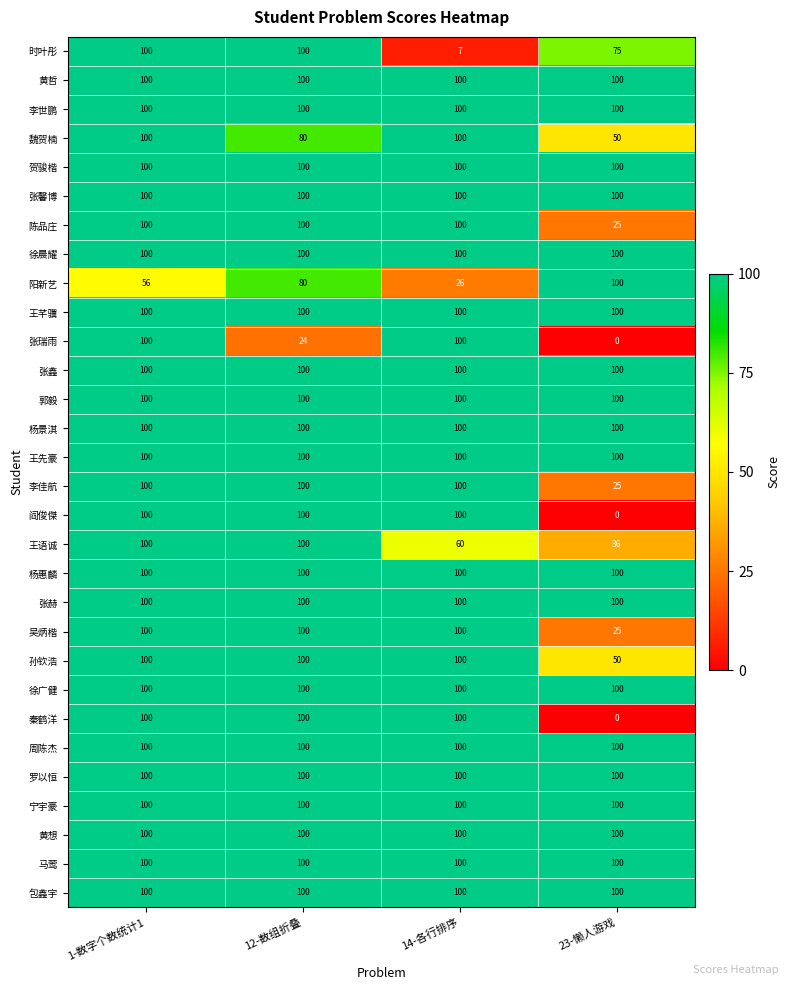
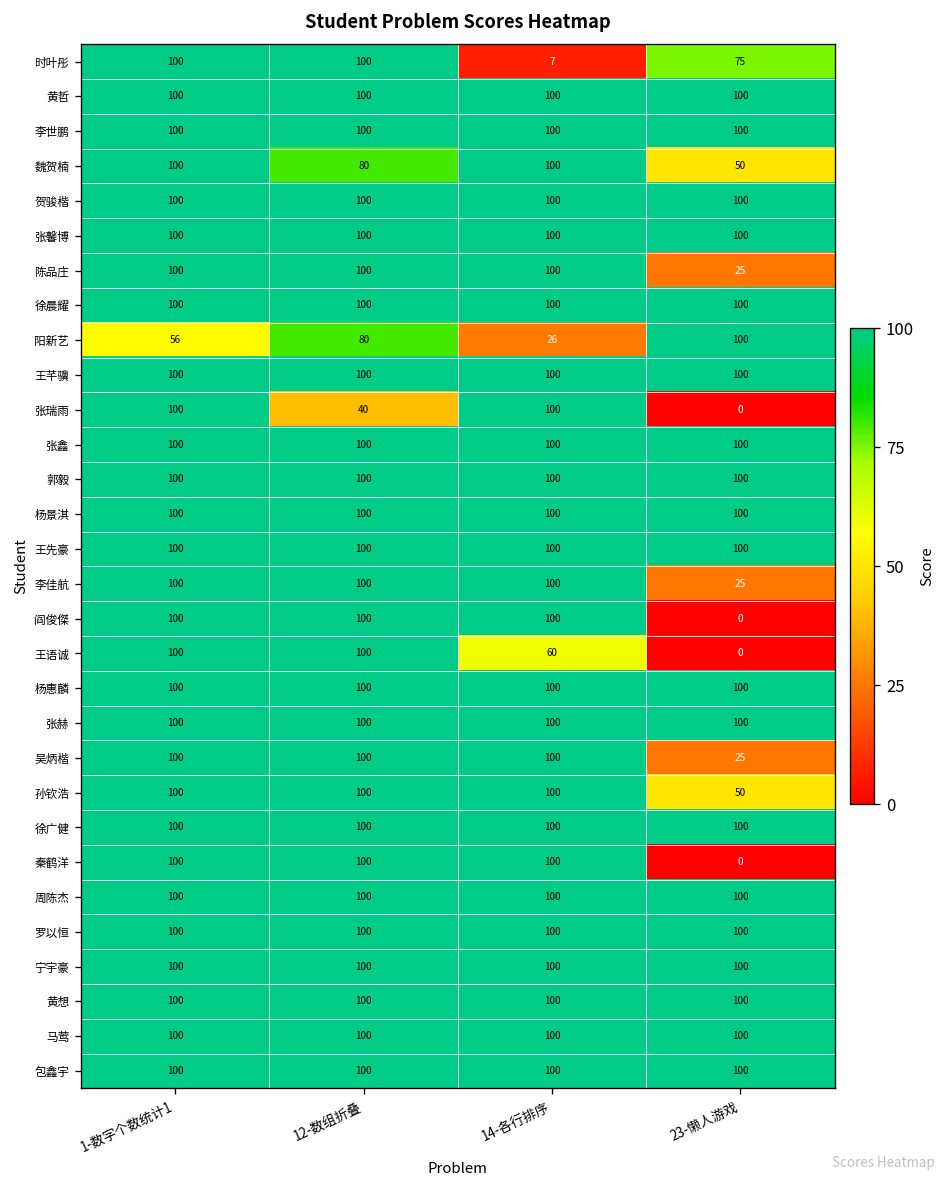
  {
    "时叶彤": {
      "1-数字个数统计1": 100,
      "12-数组折叠": 100,
      "14-各行排序": 7,
      "23-懒人游戏": 75
    },
    "黄哲": {
      "1-数字个数统计1": 100,
      "12-数组折叠": 100,
      "14-各行排序": 100,
      "23-懒人游戏": 100
    },
    "李世鹏": {
      "1-数字个数统计1": 100,
      "12-数组折叠": 100,
      "14-各行排序": 100,
      "23-懒人游戏": 100
    },
    "魏贺楠": {
      "1-数字个数统计1": 100,
      "12-数组折叠": 80,
      "14-各行排序": 100,
      "23-懒人游戏": 50
    },
    "贺骏楷": {
      "1-数字个数统计1": 100,
      "12-数组折叠": 100,
      "14-各行排序": 100,
      "23-懒人游戏": 100
    },
    "张馨博": {
      "1-数字个数统计1": 100,
      "12-数组折叠": 100,
      "14-各行排序": 100,
      "23-懒人游戏": 100
    },
    "陈品庄": {
      "1-数字个数统计1": 100,
      "12-数组折叠": 100,
      "14-各行排序": 100,
      "23-懒人游戏": 25
    },
    "徐晨耀": {
      "1-数字个数统计1": 100,
      "12-数组折叠": 100,
      "14-各行排序": 100,
      "23-懒人游戏": 100
    },
    "阳新艺": {
      "1-数字个数统计1": 56,
      "12-数组折叠": 80,
      "14-各行排序": 26,
      "23-懒人游戏": 100
    },
    "王芊骥": {
      "1-数字个数统计1": 100,
      "12-数组折叠": 100,
      "14-各行排序": 100,
      "23-懒人游戏": 100
    },
    "张瑞雨": {
      "1-数字个数统计1": 100,
-     "12-数组折叠": 24,
+     "12-数组折叠": 40,
      "14-各行排序": 100,
      "23-懒人游戏": 0
    },
    "张鑫": {
      "1-数字个数统计1": 100,
      "12-数组折叠": 100,
      "14-各行排序": 100,
      "23-懒人游戏": 100
    },
    "郭毅": {
      "1-数字个数统计1": 100,
      "12-数组折叠": 100,
      "14-各行排序": 100,
      "23-懒人游戏": 100
    },
    "杨景淇": {
      "1-数字个数统计1": 100,
      "12-数组折叠": 100,
      "14-各行排序": 100,
      "23-懒人游戏": 100
    },
    "王先豪": {
      "1-数字个数统计1": 100,
      "12-数组折叠": 100,
      "14-各行排序": 100,
      "23-懒人游戏": 100
    },
    "李佳航": {
      "1-数字个数统计1": 100,
      "12-数组折叠": 100,
      "14-各行排序": 100,
      "23-懒人游戏": 25
    },
    "阎俊傑": {
      "1-数字个数统计1": 100,
      "12-数组折叠": 100,
      "14-各行排序": 100,
      "23-懒人游戏": 0
    },
    "王语诚": {
      "1-数字个数统计1": 100,
      "12-数组折叠": 100,
      "14-各行排序": 60,
-     "23-懒人游戏": 36
+     "23-懒人游戏": 0
    },
    "杨惠麟": {
      "1-数字个数统计1": 100,
      "12-数组折叠": 100,
      "14-各行排序": 100,
      "23-懒人游戏": 100
    },
    "张赫": {
      "1-数字个数统计1": 100,
      "12-数组折叠": 100,
      "14-各行排序": 100,
      "23-懒人游戏": 100
    },
    "吴炳楷": {
      "1-数字个数统计1": 100,
      "12-数组折叠": 100,
      "14-各行排序": 100,
      "23-懒人游戏": 25
    },
    "孙钦浩": {
      "1-数字个数统计1": 100,
      "12-数组折叠": 100,
      "14-各行排序": 100,
      "23-懒人游戏": 50
    },
    "徐广健": {
      "1-数字个数统计1": 100,
      "12-数组折叠": 100,
      "14-各行排序": 100,
      "23-懒人游戏": 100
    },
    "秦鹤洋": {
      "1-数字个数统计1": 100,
      "12-数组折叠": 100,
      "14-各行排序": 100,
      "23-懒人游戏": 0
    },
    "周陈杰": {
      "1-数字个数统计1": 100,
      "12-数组折叠": 100,
      "14-各行排序": 100,
      "23-懒人游戏": 100
    },
    "罗以恒": {
      "1-数字个数统计1": 100,
      "12-数组折叠": 100,
      "14-各行排序": 100,
      "23-懒人游戏": 100
    },
    "宁宇豪": {
      "1-数字个数统计1": 100,
      "12-数组折叠": 100,
      "14-各行排序": 100,
      "23-懒人游戏": 100
    },
    "黄想": {
      "1-数字个数统计1": 100,
      "12-数组折叠": 100,
      "14-各行排序": 100,
      "23-懒人游戏": 100
    },
    "马莺": {
      "1-数字个数统计1": 100,
      "12-数组折叠": 100,
      "14-各行排序": 100,
      "23-懒人游戏": 100
    },
    "包鑫宇": {
      "1-数字个数统计1": 100,
      "12-数组折叠": 100,
      "14-各行排序": 100,
      "23-懒人游戏": 100
    }
  }
